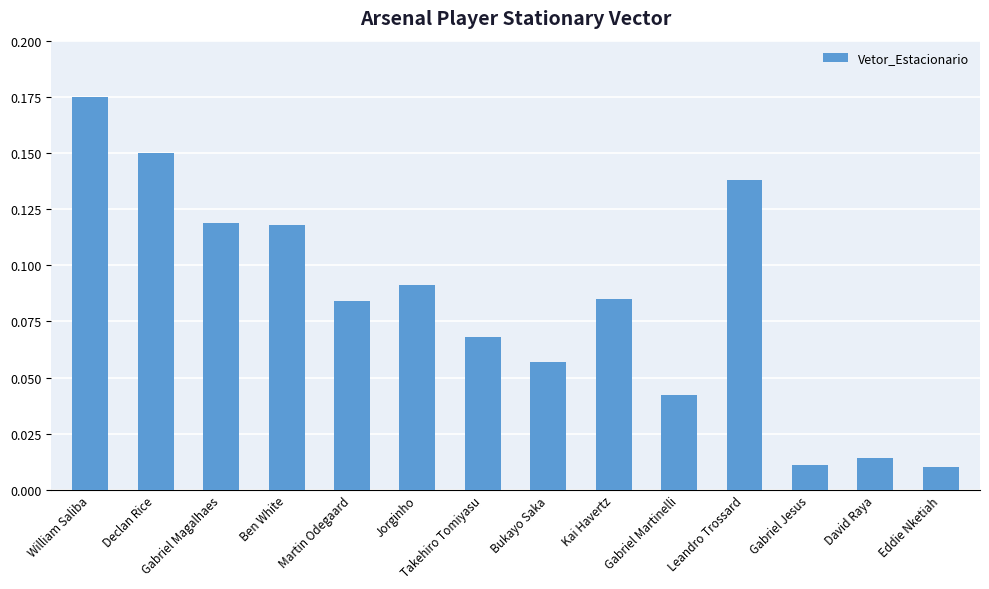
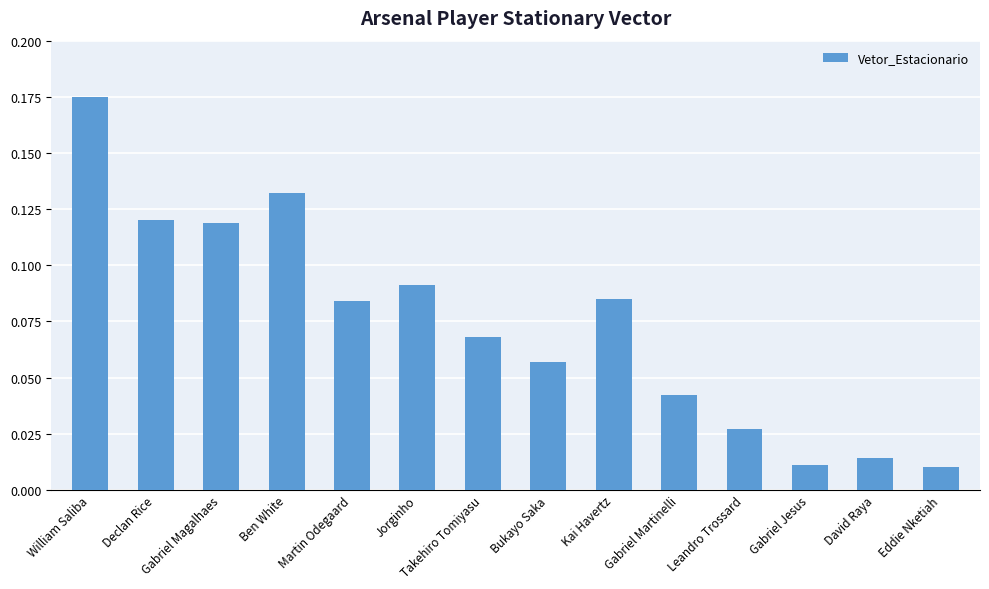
  {
    "William Saliba": 0.175,
-   "Declan Rice": 0.15,
+   "Declan Rice": 0.12,
    "Gabriel Magalhaes": 0.119,
-   "Ben White": 0.118,
+   "Ben White": 0.132,
    "Martin Odegaard": 0.084,
    "Jorginho": 0.091,
    "Takehiro Tomiyasu": 0.068,
    "Bukayo Saka": 0.057,
    "Kai Havertz": 0.085,
    "Gabriel Martinelli": 0.042,
-   "Leandro Trossard": 0.138,
+   "Leandro Trossard": 0.027,
    "Gabriel Jesus": 0.011,
    "David Raya": 0.014,
    "Eddie Nketiah": 0.010
  }
